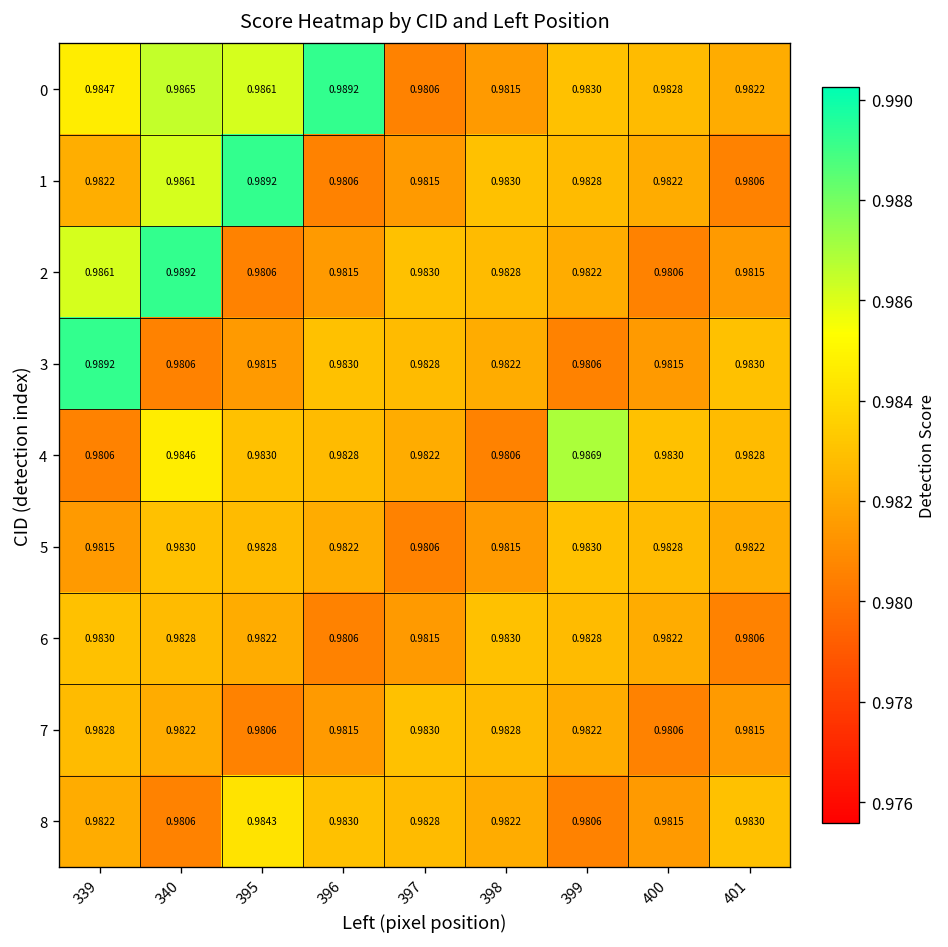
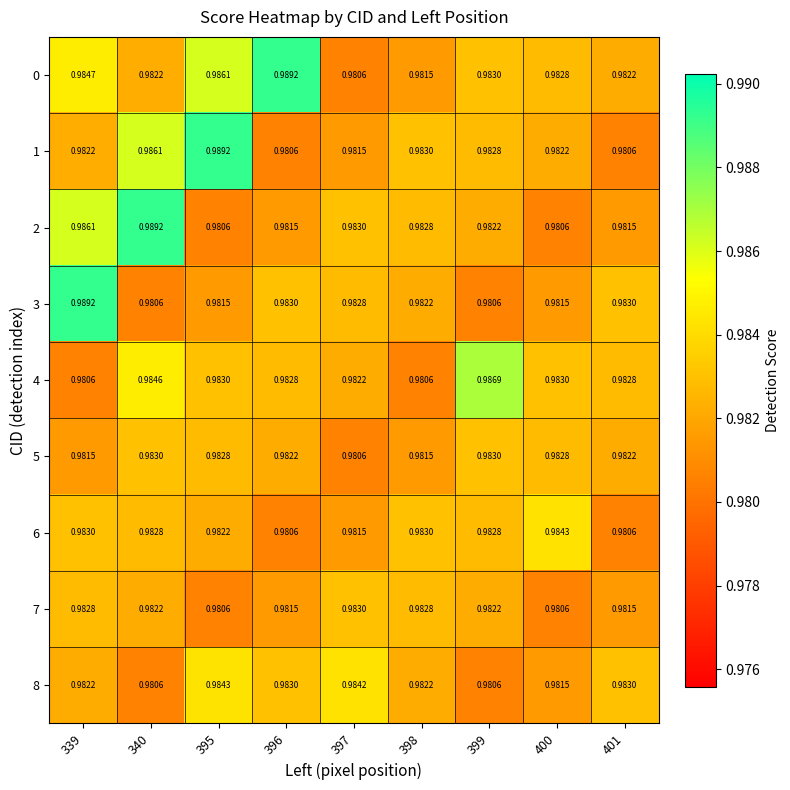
  {
    "0": {
      "339": 0.9847,
-     "340": 0.9865,
+     "340": 0.9822,
      "395": 0.9861,
      "396": 0.9892,
      "397": 0.9806,
      "398": 0.9815,
      "399": 0.9830,
      "400": 0.9828,
      "401": 0.9822
    },
    "1": {
      "339": 0.9822,
      "340": 0.9861,
      "395": 0.9892,
      "396": 0.9806,
      "397": 0.9815,
      "398": 0.9830,
      "399": 0.9828,
      "400": 0.9822,
      "401": 0.9806
    },
    "2": {
      "339": 0.9861,
      "340": 0.9892,
      "395": 0.9806,
      "396": 0.9815,
      "397": 0.9830,
      "398": 0.9828,
      "399": 0.9822,
      "400": 0.9806,
      "401": 0.9815
    },
    "3": {
      "339": 0.9892,
      "340": 0.9806,
      "395": 0.9815,
      "396": 0.9830,
      "397": 0.9828,
      "398": 0.9822,
      "399": 0.9806,
      "400": 0.9815,
      "401": 0.9830
    },
    "4": {
      "339": 0.9806,
      "340": 0.9846,
      "395": 0.9830,
      "396": 0.9828,
      "397": 0.9822,
      "398": 0.9806,
      "399": 0.9869,
      "400": 0.9830,
      "401": 0.9828
    },
    "5": {
      "339": 0.9815,
      "340": 0.9830,
      "395": 0.9828,
      "396": 0.9822,
      "397": 0.9806,
      "398": 0.9815,
      "399": 0.9830,
      "400": 0.9828,
      "401": 0.9822
    },
    "6": {
      "339": 0.9830,
      "340": 0.9828,
      "395": 0.9822,
      "396": 0.9806,
      "397": 0.9815,
      "398": 0.9830,
      "399": 0.9828,
-     "400": 0.9822,
+     "400": 0.9843,
      "401": 0.9806
    },
    "7": {
      "339": 0.9828,
      "340": 0.9822,
      "395": 0.9806,
      "396": 0.9815,
      "397": 0.9830,
      "398": 0.9828,
      "399": 0.9822,
      "400": 0.9806,
      "401": 0.9815
    },
    "8": {
      "339": 0.9822,
      "340": 0.9806,
      "395": 0.9843,
      "396": 0.9830,
-     "397": 0.9828,
+     "397": 0.9842,
      "398": 0.9822,
      "399": 0.9806,
      "400": 0.9815,
      "401": 0.9830
    }
  }
